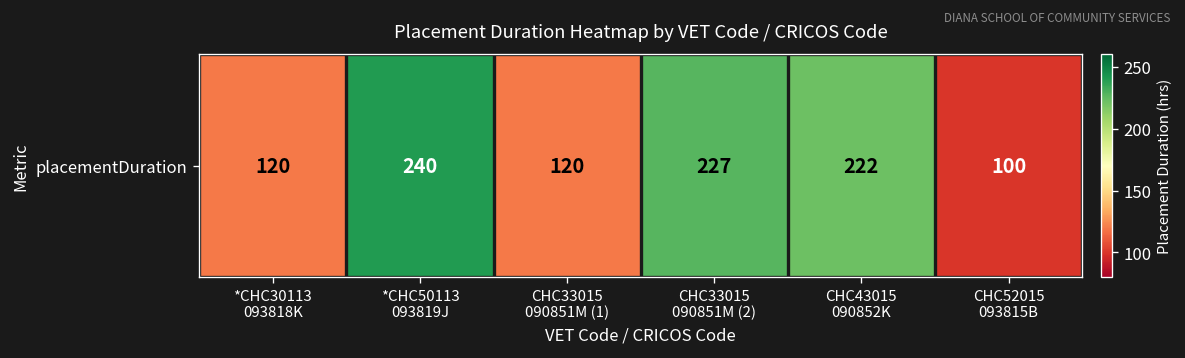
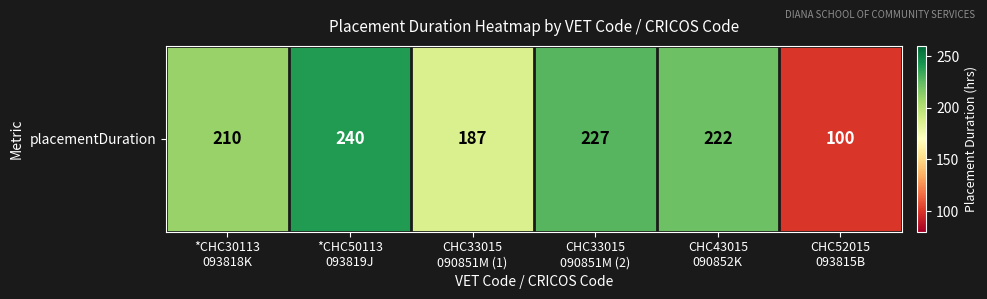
  {
    "placementDuration": {
-     "*CHC30113 093818K": 120,
+     "*CHC30113 093818K": 210,
      "*CHC50113 093819J": 240,
-     "CHC33015 090851M (1)": 120,
+     "CHC33015 090851M (1)": 187,
      "CHC33015 090851M (2)": 227,
      "CHC43015 090852K": 222,
      "CHC52015 093815B": 100
    }
  }
